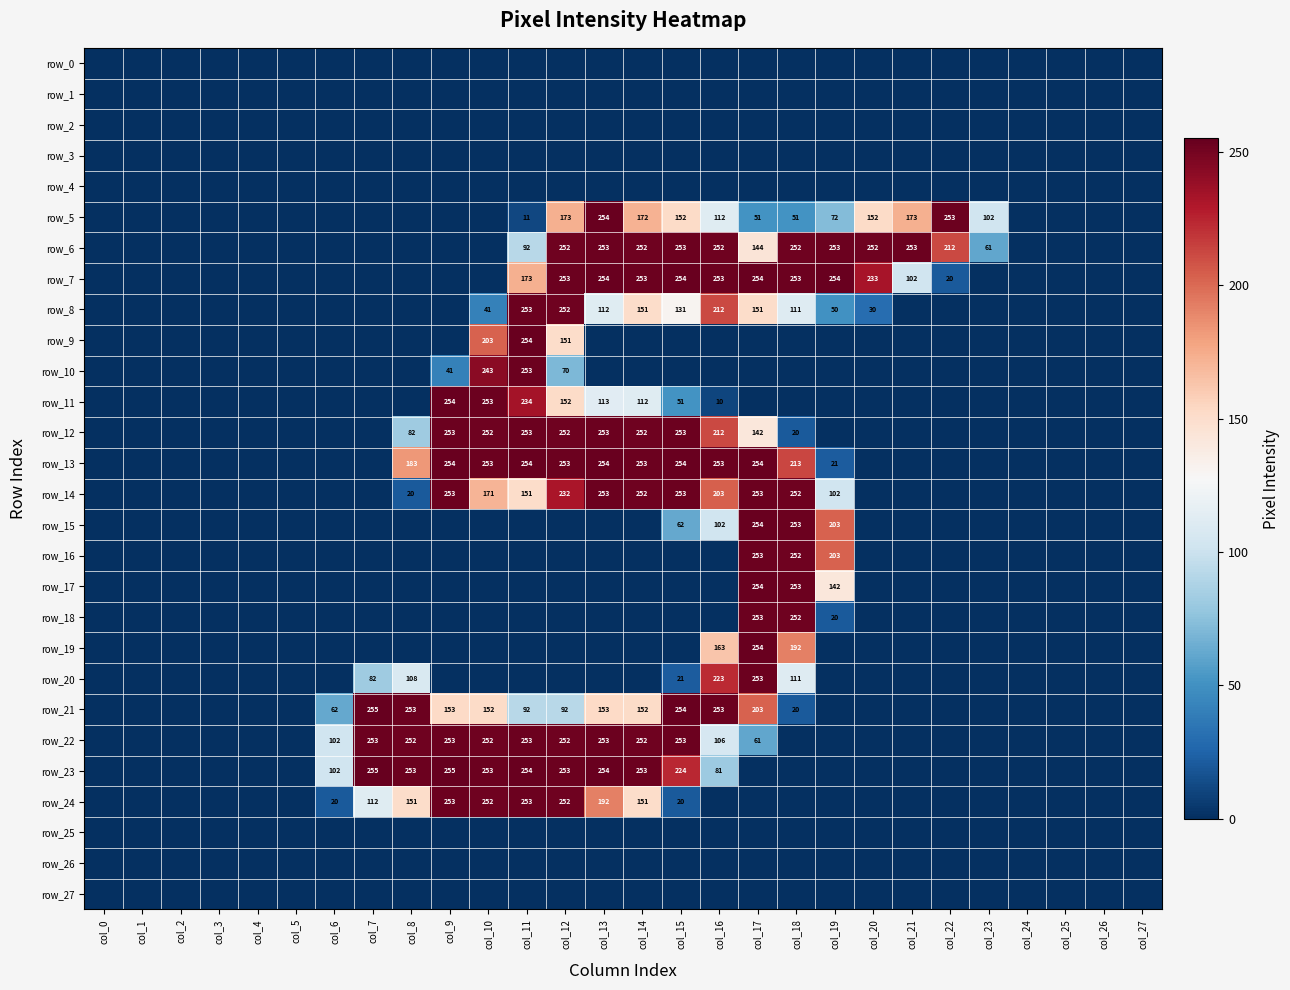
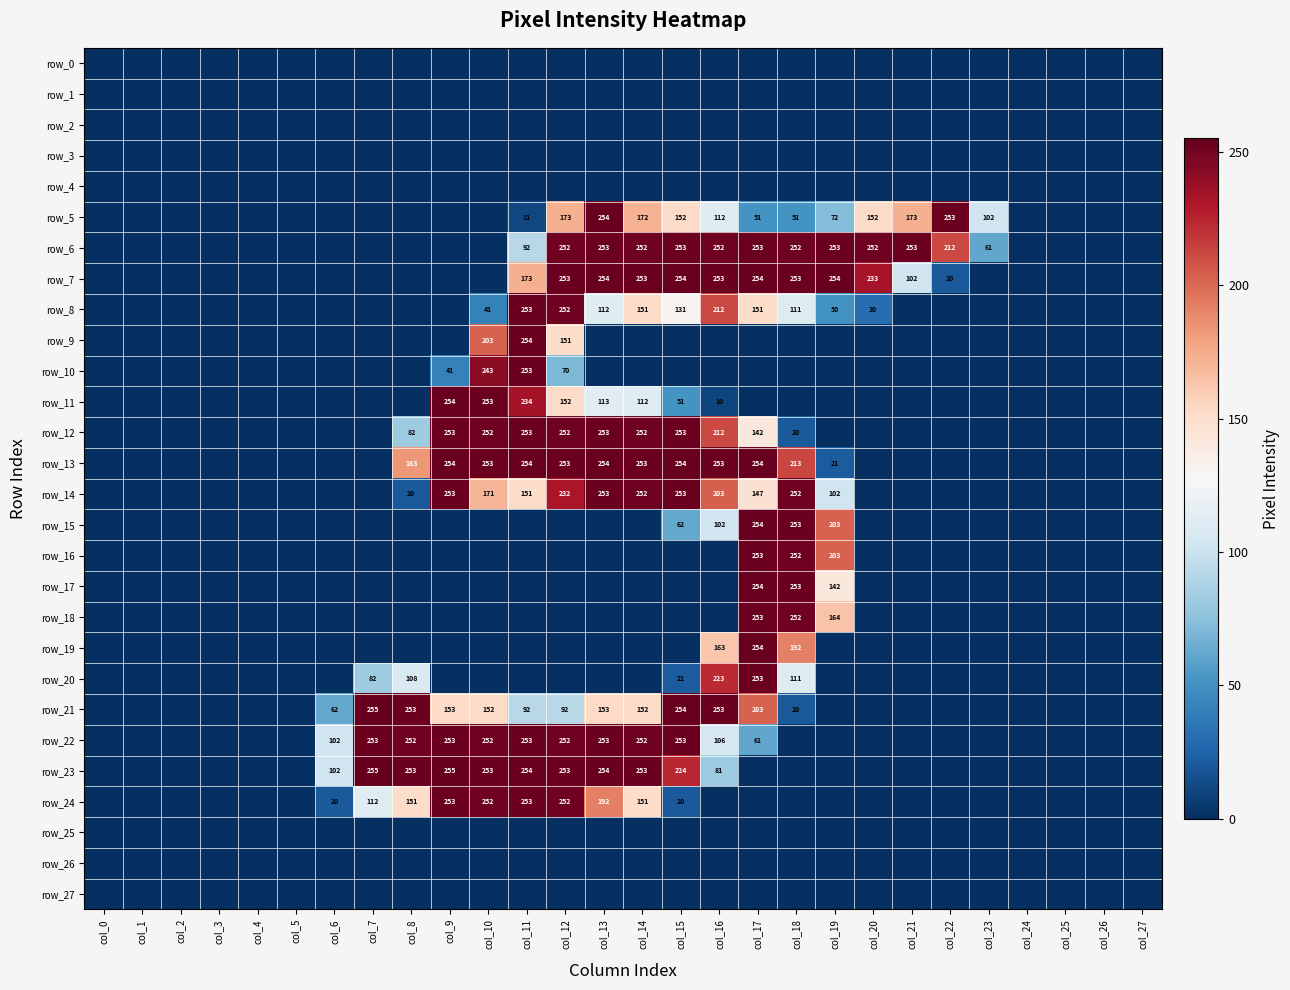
  {
    "row_5": {
      "col_11": 11,
      "col_12": 173,
      "col_13": 254,
      "col_14": 172,
      "col_15": 152,
      "col_16": 112,
      "col_17": 51,
      "col_18": 51,
      "col_19": 72,
      "col_20": 152,
      "col_21": 173,
      "col_22": 253,
      "col_23": 102
    },
    "row_6": {
      "col_11": 92,
      "col_12": 252,
      "col_13": 253,
      "col_14": 252,
      "col_15": 253,
      "col_16": 252,
-     "col_17": 144,
+     "col_17": 253,
      "col_18": 252,
      "col_19": 253,
      "col_20": 252,
      "col_21": 253,
      "col_22": 212,
      "col_23": 61
    },
    "row_7": {
      "col_11": 173,
      "col_12": 253,
      "col_13": 254,
      "col_14": 253,
      "col_15": 254,
      "col_16": 253,
      "col_17": 254,
      "col_18": 253,
      "col_19": 254,
      "col_20": 233,
      "col_21": 102,
      "col_22": 20
    },
    "row_8": {
      "col_10": 41,
      "col_11": 253,
      "col_12": 252,
      "col_13": 112,
      "col_14": 151,
      "col_15": 131,
      "col_16": 212,
      "col_17": 151,
      "col_18": 111,
      "col_19": 50,
      "col_20": 30
    },
    "row_9": {
      "col_10": 203,
      "col_11": 254,
      "col_12": 151
    },
    "row_10": {
      "col_9": 41,
      "col_10": 243,
      "col_11": 253,
      "col_12": 70
    },
    "row_11": {
      "col_9": 254,
      "col_10": 253,
      "col_11": 234,
      "col_12": 152,
      "col_13": 113,
      "col_14": 112,
      "col_15": 51,
      "col_16": 10
    },
    "row_12": {
      "col_8": 82,
      "col_9": 253,
      "col_10": 252,
      "col_11": 253,
      "col_12": 252,
      "col_13": 253,
      "col_14": 252,
      "col_15": 253,
      "col_16": 212,
      "col_17": 142,
      "col_18": 20
    },
    "row_13": {
      "col_8": 183,
      "col_9": 254,
      "col_10": 253,
      "col_11": 254,
      "col_12": 253,
      "col_13": 254,
      "col_14": 253,
      "col_15": 254,
      "col_16": 253,
      "col_17": 254,
      "col_18": 213,
      "col_19": 21
    },
    "row_14": {
      "col_8": 20,
      "col_9": 253,
      "col_10": 171,
      "col_11": 151,
      "col_12": 232,
      "col_13": 253,
      "col_14": 252,
      "col_15": 253,
      "col_16": 203,
-     "col_17": 253,
+     "col_17": 147,
      "col_18": 252,
      "col_19": 102
    },
    "row_15": {
      "col_15": 62,
      "col_16": 102,
      "col_17": 254,
      "col_18": 253,
      "col_19": 203
    },
    "row_16": {
      "col_17": 253,
      "col_18": 252,
      "col_19": 203
    },
    "row_17": {
      "col_17": 254,
      "col_18": 253,
      "col_19": 142
    },
    "row_18": {
      "col_17": 253,
      "col_18": 252,
-     "col_19": 20
+     "col_19": 164
    },
    "row_19": {
      "col_16": 163,
      "col_17": 254,
      "col_18": 192
    },
    "row_20": {
      "col_7": 82,
      "col_8": 108,
      "col_15": 21,
      "col_16": 223,
      "col_17": 253,
      "col_18": 111
    },
    "row_21": {
      "col_6": 62,
      "col_7": 255,
      "col_8": 253,
      "col_9": 153,
      "col_10": 152,
      "col_11": 92,
      "col_12": 92,
      "col_13": 153,
      "col_14": 152,
      "col_15": 254,
      "col_16": 253,
      "col_17": 203,
      "col_18": 20
    },
    "row_22": {
      "col_6": 102,
      "col_7": 253,
      "col_8": 252,
      "col_9": 253,
      "col_10": 252,
      "col_11": 253,
      "col_12": 252,
      "col_13": 253,
      "col_14": 252,
      "col_15": 253,
      "col_16": 106,
      "col_17": 61
    },
    "row_23": {
      "col_6": 102,
      "col_7": 255,
      "col_8": 253,
      "col_9": 255,
      "col_10": 253,
      "col_11": 254,
      "col_12": 253,
      "col_13": 254,
      "col_14": 253,
      "col_15": 224,
      "col_16": 81
    },
    "row_24": {
      "col_6": 20,
      "col_7": 112,
      "col_8": 151,
      "col_9": 253,
      "col_10": 252,
      "col_11": 253,
      "col_12": 252,
      "col_13": 192,
      "col_14": 151,
      "col_15": 20
    }
  }
